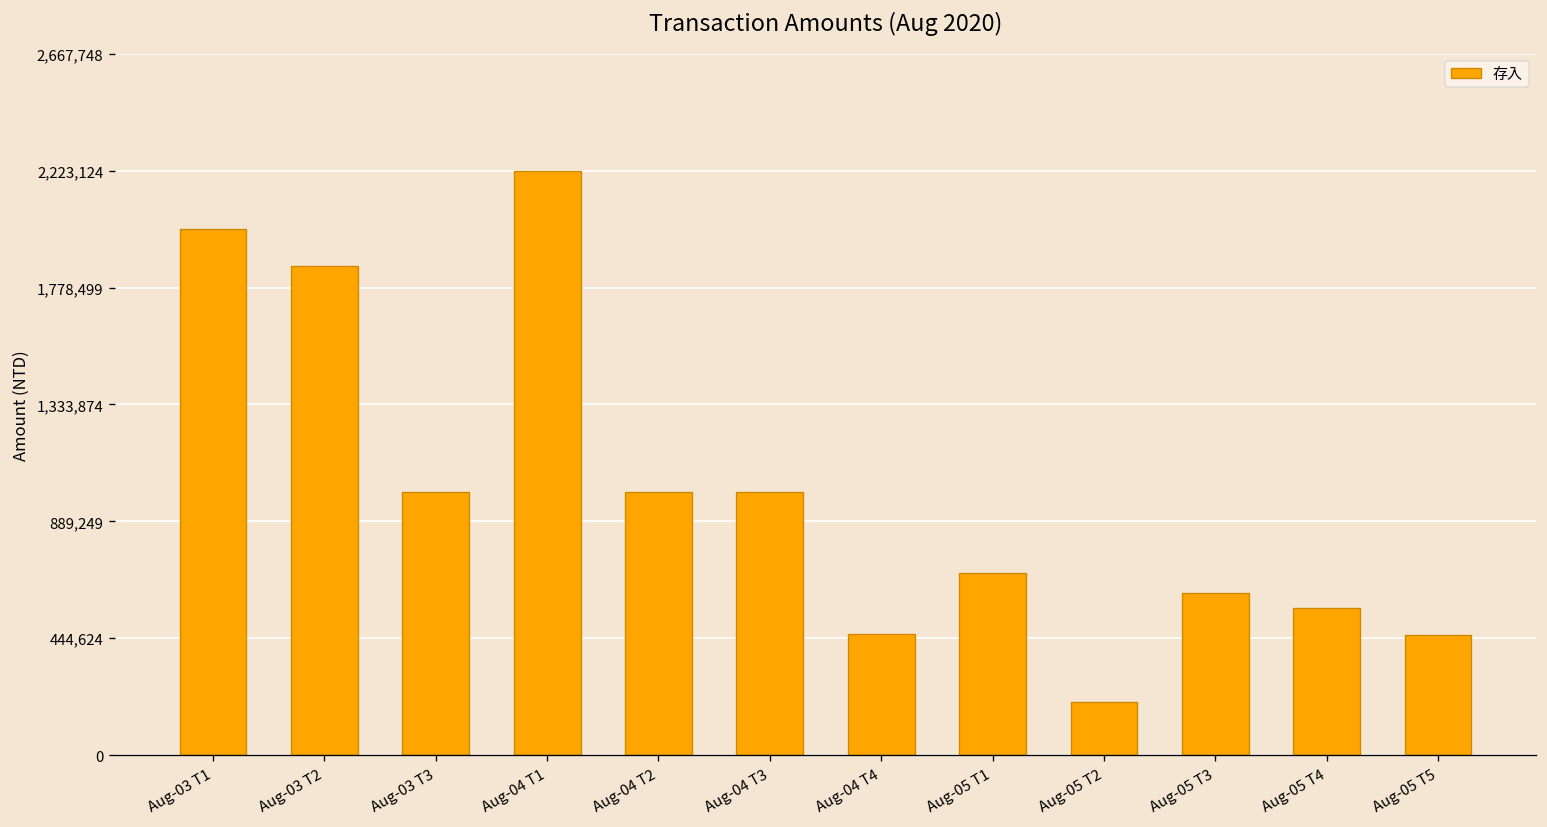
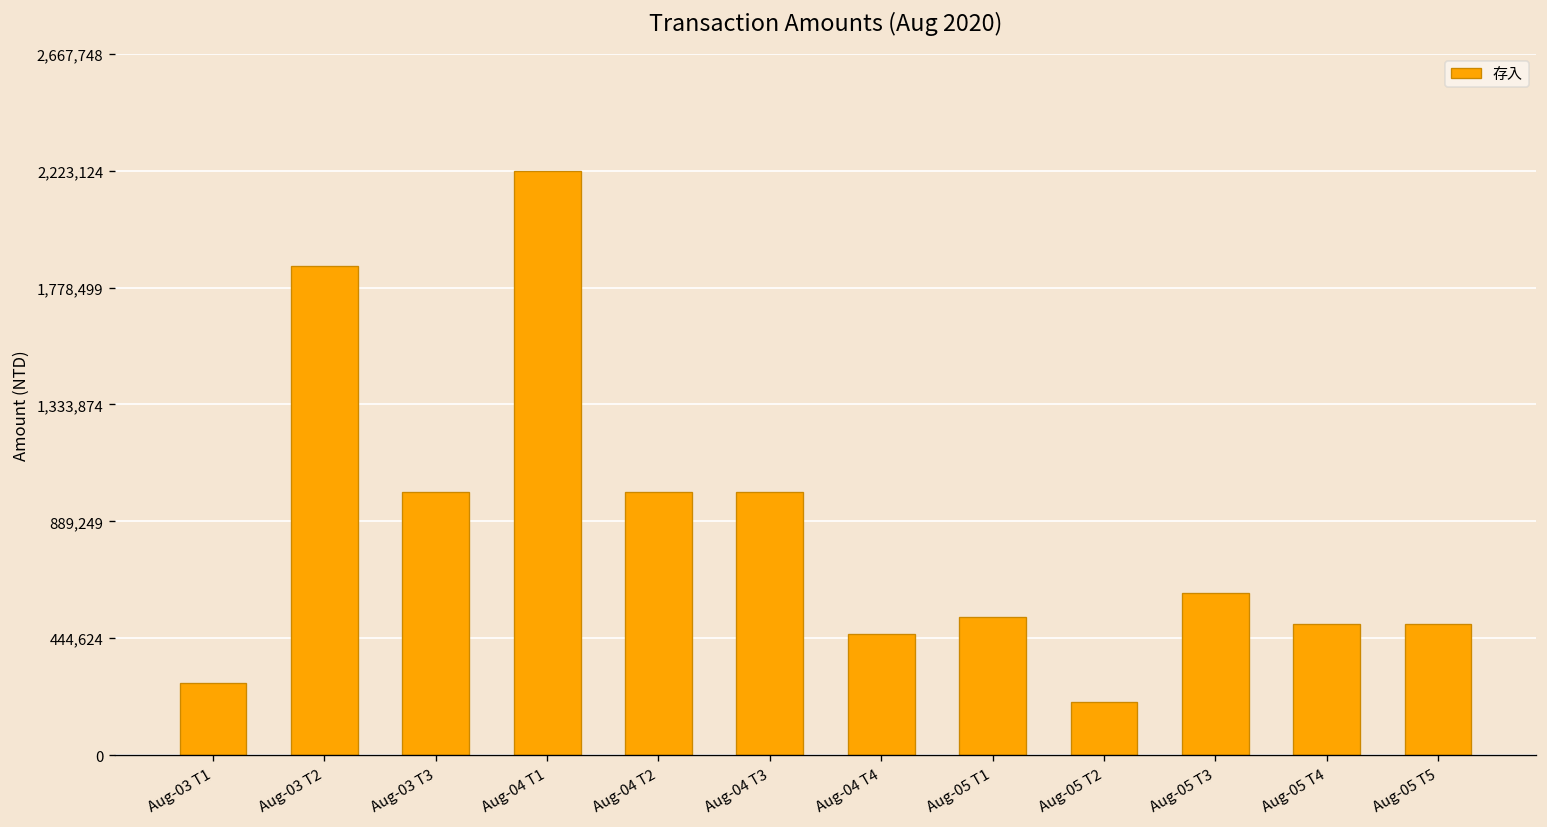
  {
-   "Aug-03 T1": "2,000,000",
+   "Aug-03 T1": "280,000",
    "Aug-03 T2": "1,860,000",
    "Aug-03 T3": "1,000,000",
    "Aug-04 T1": "2,220,000",
    "Aug-04 T2": "1,000,000",
    "Aug-04 T3": "1,000,000",
    "Aug-04 T4": "460,000",
-   "Aug-05 T1": "690,000",
+   "Aug-05 T1": "530,000",
    "Aug-05 T2": "200,000",
    "Aug-05 T3": "620,000",
-   "Aug-05 T4": "560,000",
-   "Aug-05 T5": "460,000"
+   "Aug-05 T4": "500,000",
+   "Aug-05 T5": "500,000"
  }
